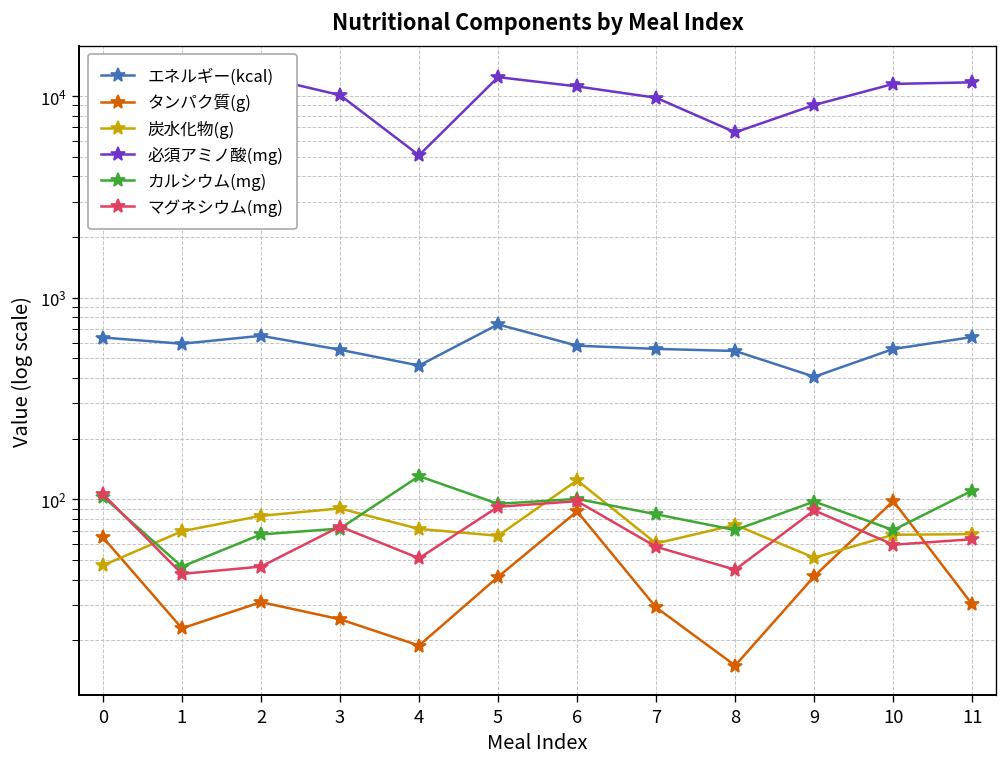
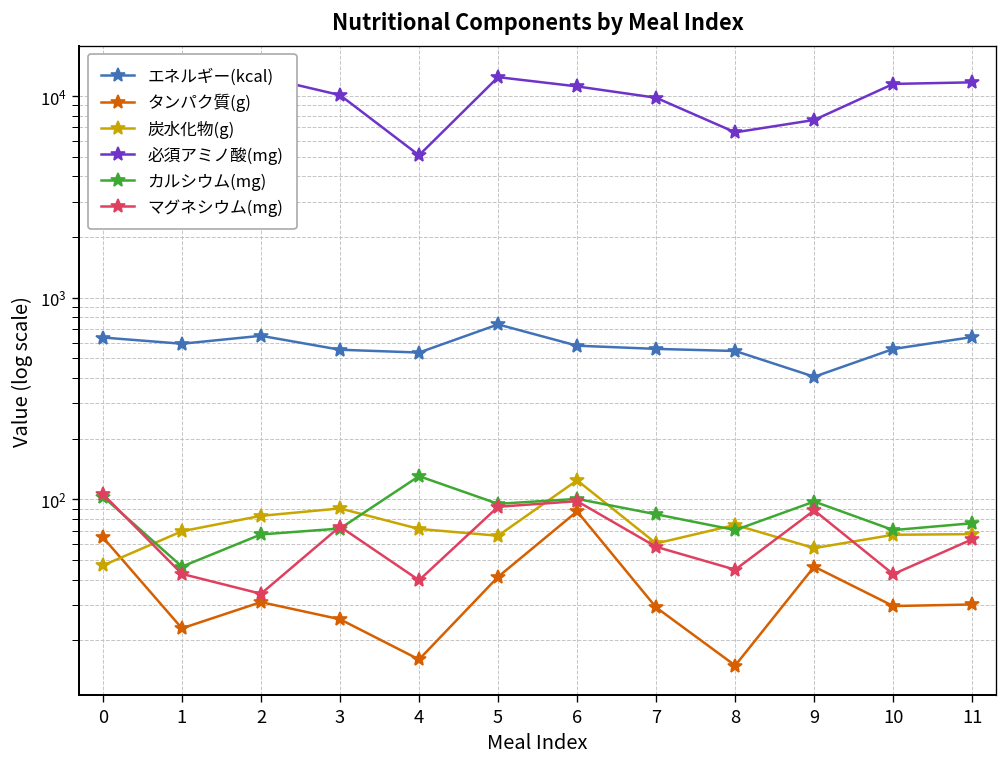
  {
    "エネルギー(kcal)": {
      "0": 640,
      "1": 590,
      "2": 650,
      "3": 550,
-     "4": 460,
+     "4": 540,
      "5": 700,
      "6": 580,
      "7": 560,
      "8": 540,
      "9": 410,
      "10": 560,
      "11": 640
    },
    "タンパク質(g)": {
      "0": 65,
      "1": 23,
      "2": 31,
      "3": 25,
-     "4": 19,
+     "4": 16,
      "5": 41,
      "6": 90,
      "7": 29,
      "8": 15,
-     "9": 41,
-     "10": 100,
+     "9": 46,
+     "10": 30,
      "11": 30
    },
    "炭水化物(g)": {
      "0": 47,
      "1": 69,
      "2": 80,
      "3": 90,
      "4": 71,
      "5": 66,
      "6": 120,
      "7": 60,
      "8": 70,
-     "9": 51,
+     "9": 57,
      "10": 67,
      "11": 67
    },
    "必須アミノ酸(mg)": {
      "3": 10000,
      "4": 5100,
      "5": 12000,
      "6": 11000,
      "7": 10000,
      "8": 6600,
-     "9": 9000,
+     "9": 8000,
      "10": 12000,
      "11": 12000
    },
    "カルシウム(mg)": {
      "1": 46,
      "2": 67,
      "4": 130,
      "7": 80,
      "8": 70,
      "9": 100,
      "10": 70,
-     "11": 110
+     "11": 80
    },
    "マグネシウム(mg)": {
      "1": 43,
-     "2": 46,
-     "4": 51,
+     "2": 34,
+     "4": 40,
      "7": 58,
      "8": 45,
      "9": 90,
-     "10": 60,
+     "10": 43,
      "11": 63
    }
  }
